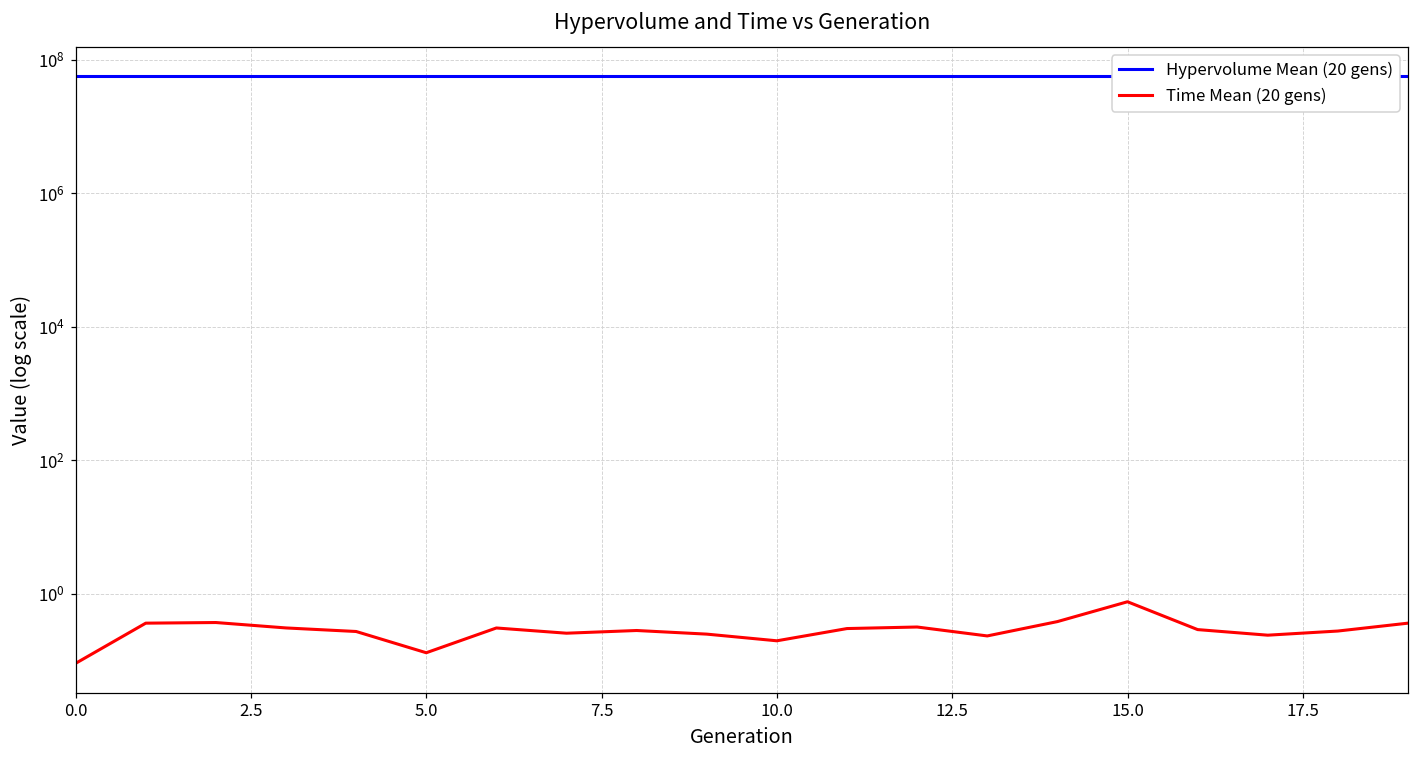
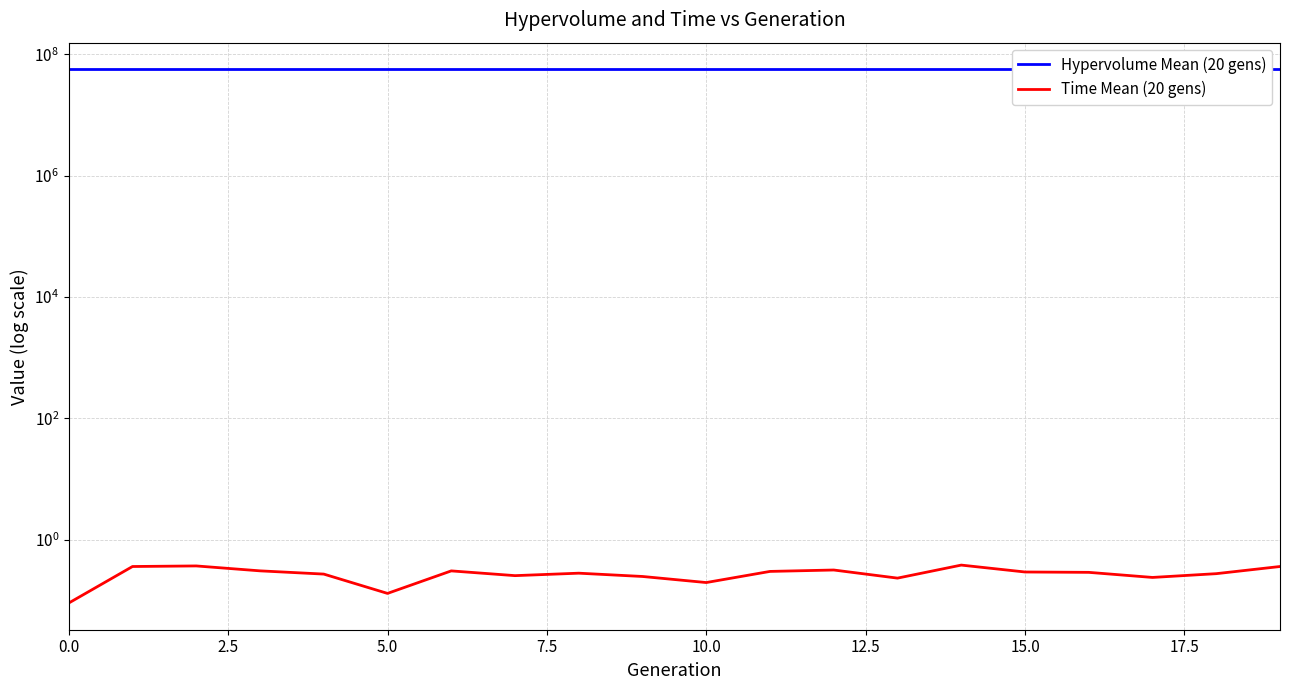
  {
    "Hypervolume Mean (20 gens)": {
      "0.0": 60000000,
      "5.0": 60000000,
      "10.0": 60000000
    },
    "Time Mean (20 gens)": {
      "0.0": 0.09,
      "5.0": 0.13,
      "10.0": 0.2,
-     "15.0": 0.8
+     "15.0": 0.3
    }
  }
